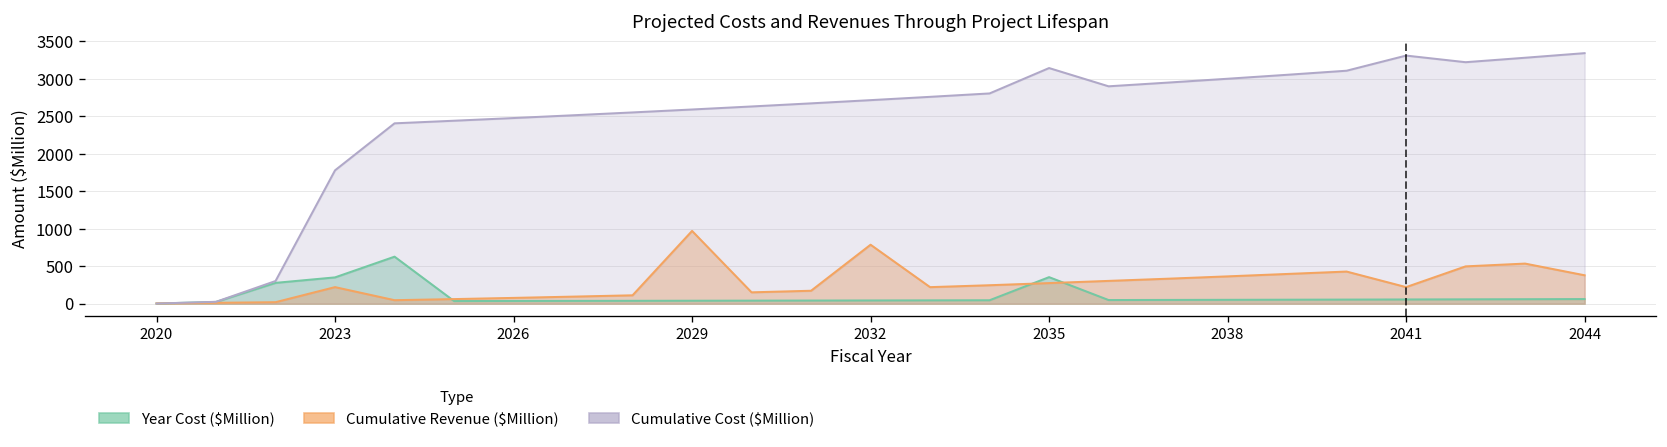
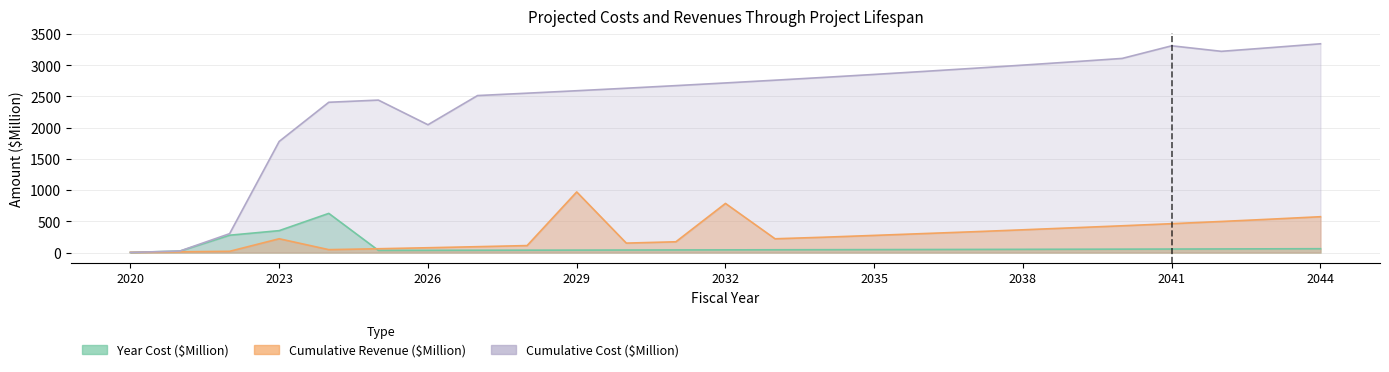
  {
    "Year Cost ($Million)": {
      "2023": 400,
      "2026": 0,
      "2029": 0,
      "2032": 0,
-     "2035": 400,
+     "2035": 0,
      "2038": 100,
      "2041": 100,
      "2044": 100
    },
    "Cumulative Revenue ($Million)": {
      "2023": 200,
      "2026": 100,
      "2029": 1000,
      "2032": 800,
      "2035": 300,
      "2038": 400,
-     "2041": 200,
-     "2044": 400
+     "2041": 500,
+     "2044": 600
    },
    "Cumulative Cost ($Million)": {
      "2023": 1800,
-     "2026": 2500,
+     "2026": 2000,
      "2029": 2600,
      "2032": 2700,
-     "2035": 3100,
+     "2035": 2900,
      "2038": 3000,
      "2041": 3300,
      "2044": 3300
    }
  }
